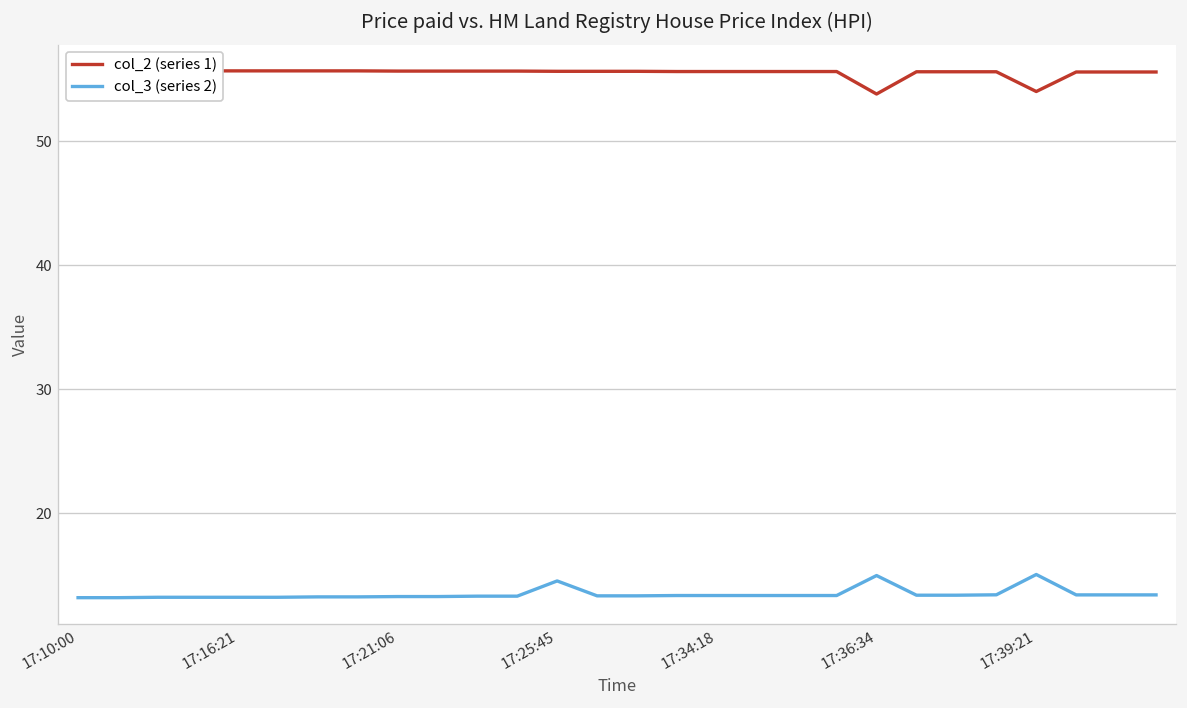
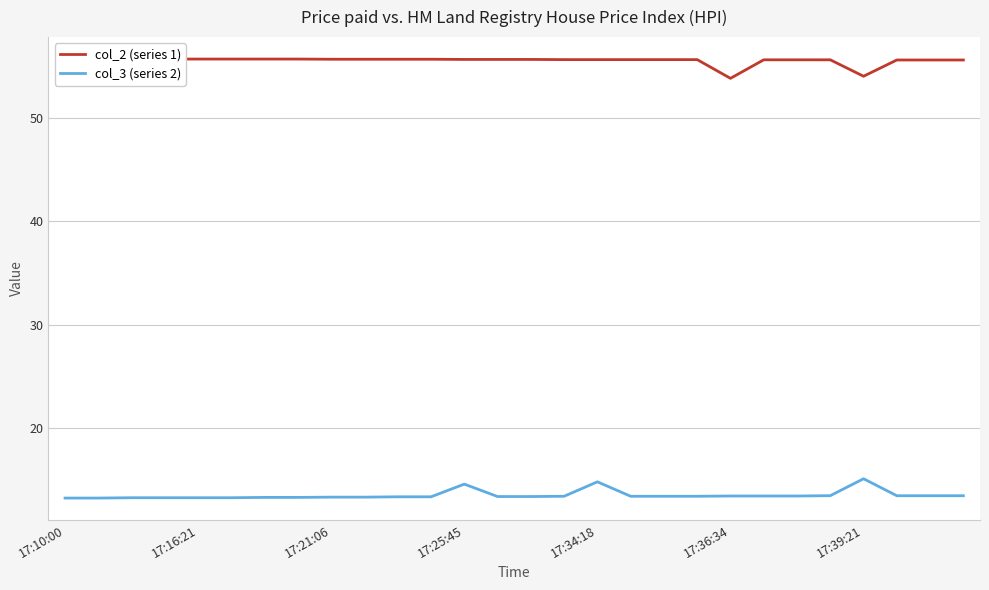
  {
    "col_2 (series 1)": {
      "17:16:21": 55.7,
      "17:21:06": 55.7,
      "17:25:45": 55.7,
      "17:34:18": 55.6,
      "17:36:34": 53.8,
      "17:39:21": 54.0
    },
    "col_3 (series 2)": {
      "17:10:00": 13.2,
      "17:16:21": 13.2,
      "17:21:06": 13.3,
      "17:25:45": 14.6,
-     "17:34:18": 13.4,
-     "17:36:34": 15.0,
+     "17:34:18": 14.8,
+     "17:36:34": 13.4,
      "17:39:21": 15.1
    }
  }
